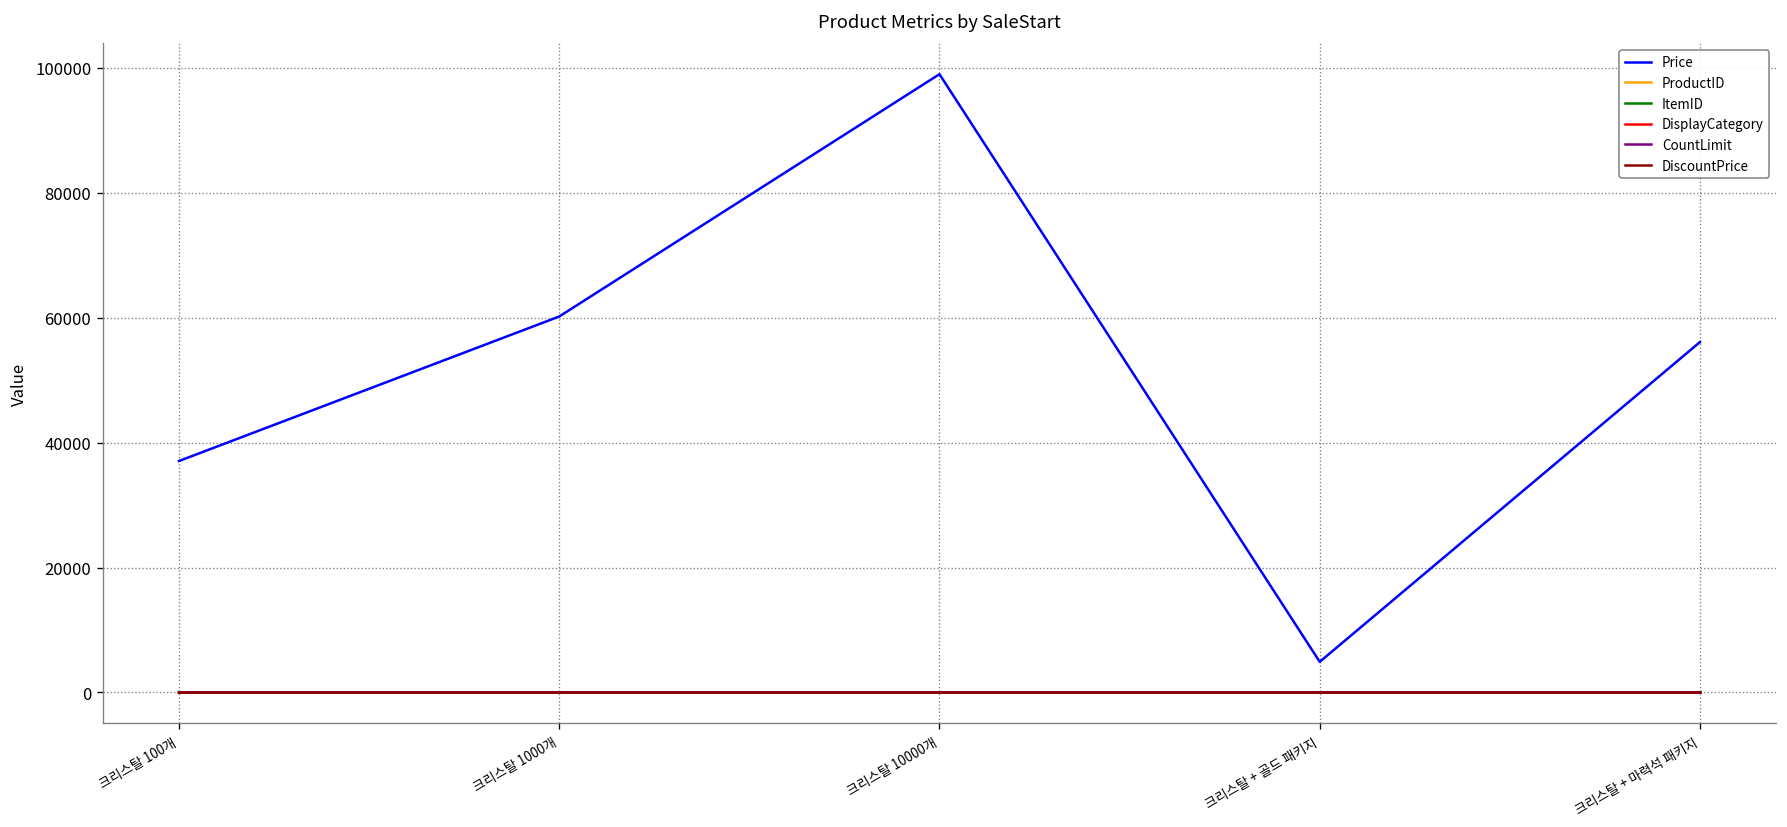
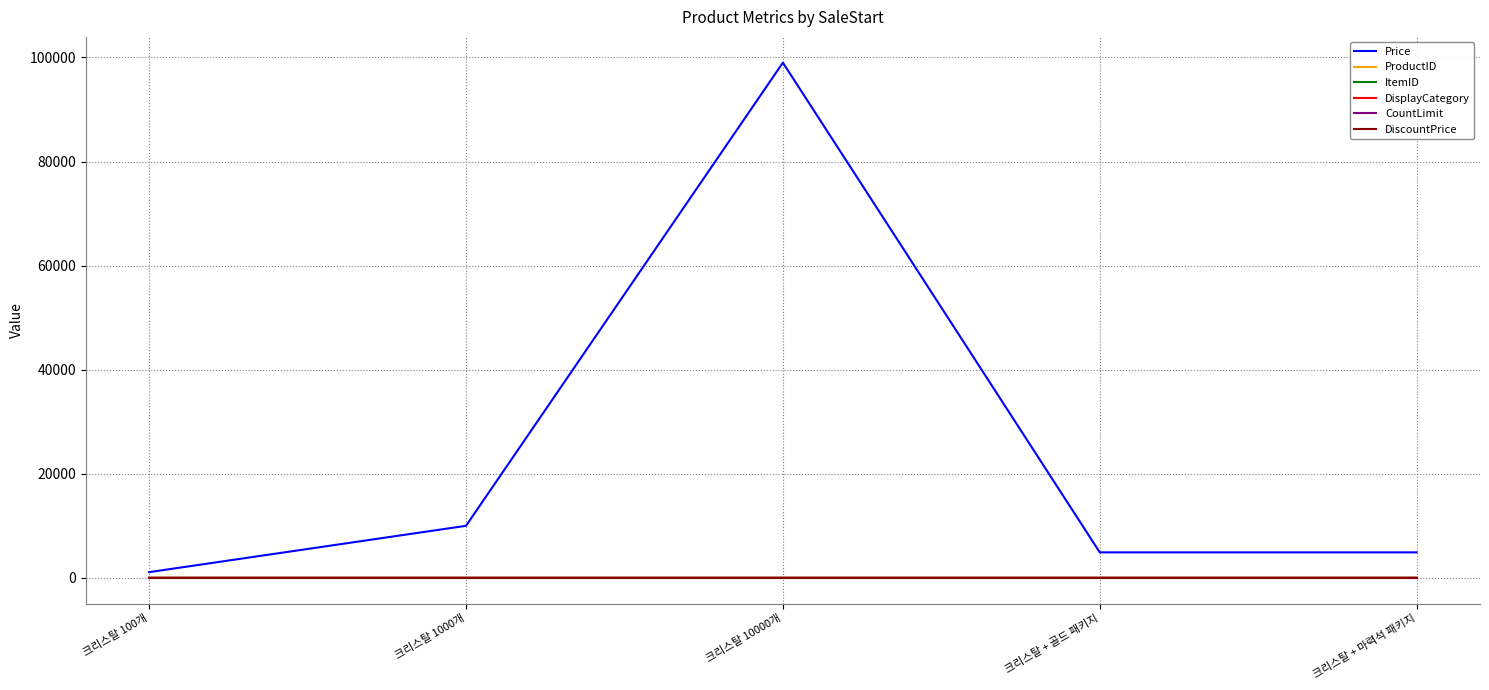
  {
    "Price": {
-     "크리스탈 100개": 37000,
-     "크리스탈 1000개": 60000,
+     "크리스탈 100개": 1000,
+     "크리스탈 1000개": 10000,
      "크리스탈 10000개": 99000,
      "크리스탈 + 골드 패키지": 5000,
-     "크리스탈 + 마력석 패키지": 56000
+     "크리스탈 + 마력석 패키지": 5000
    },
    "DiscountPrice": {
      "크리스탈 100개": 0,
      "크리스탈 1000개": 0,
      "크리스탈 10000개": 0,
      "크리스탈 + 골드 패키지": 0,
      "크리스탈 + 마력석 패키지": 0
    }
  }
